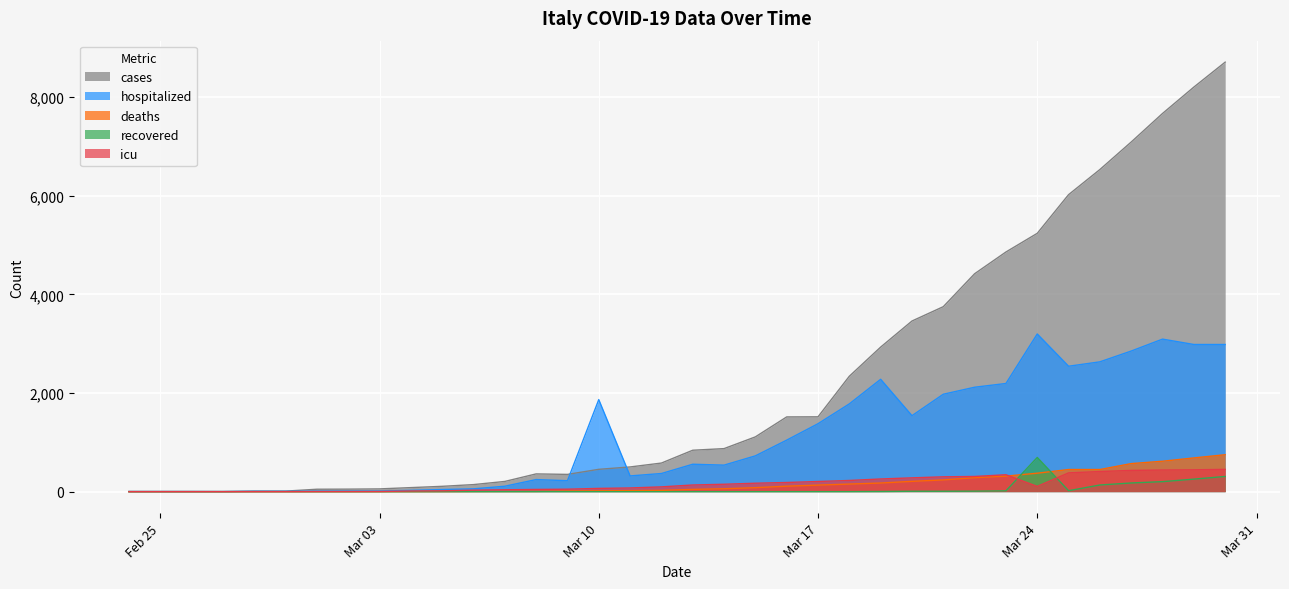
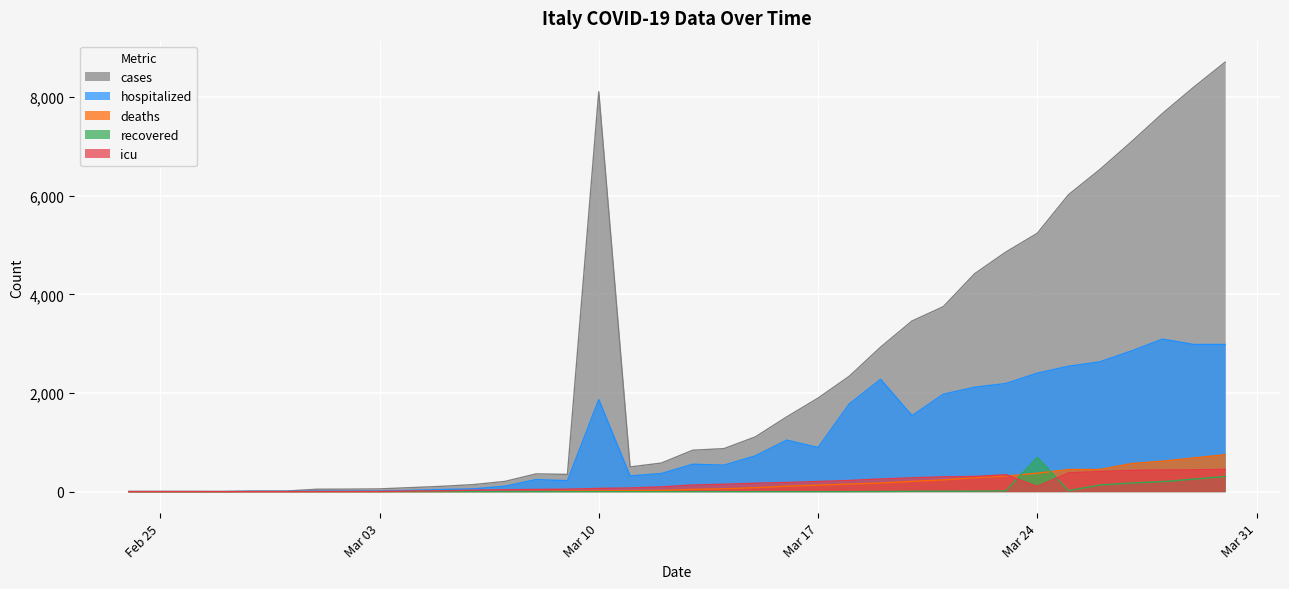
  {
    "cases": {
-     "Mar 10": "500",
-     "Mar 17": "1,500",
+     "Mar 10": "8,100",
+     "Mar 17": "1,900",
      "Mar 24": "5,200"
    },
    "hospitalized": {
      "Mar 10": "1,900",
-     "Mar 17": "1,400",
-     "Mar 24": "3,200"
+     "Mar 17": "900",
+     "Mar 24": "2,400"
    },
    "deaths": {
      "Mar 17": "100",
      "Mar 24": "400"
    },
    "recovered": {
      "Mar 17": "0",
      "Mar 24": "700"
    },
    "icu": {
      "Mar 17": "200",
      "Mar 24": "100"
    }
  }
